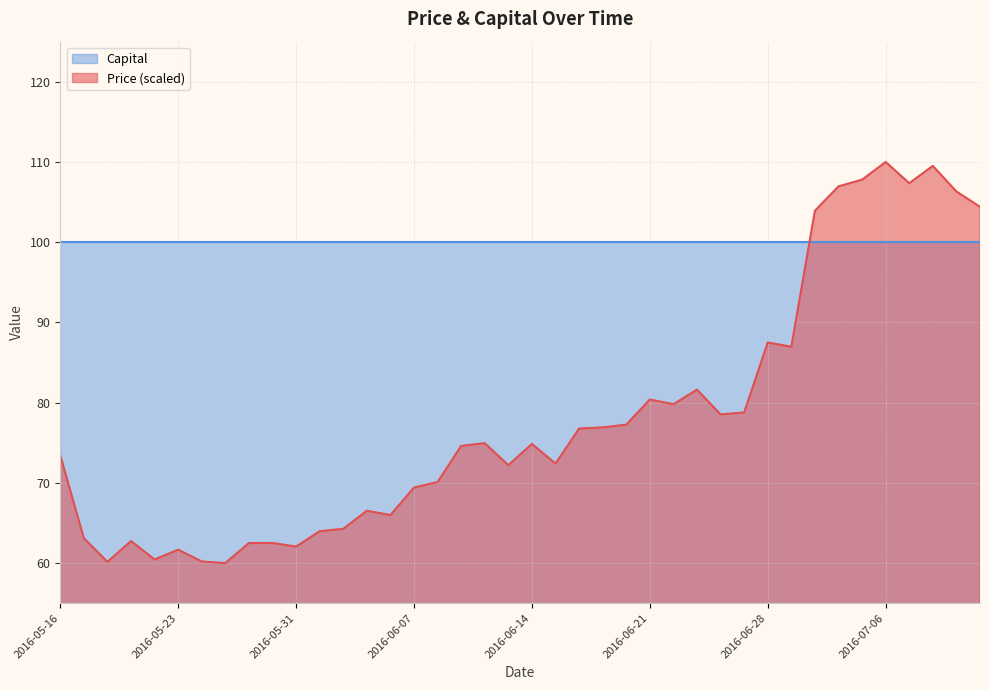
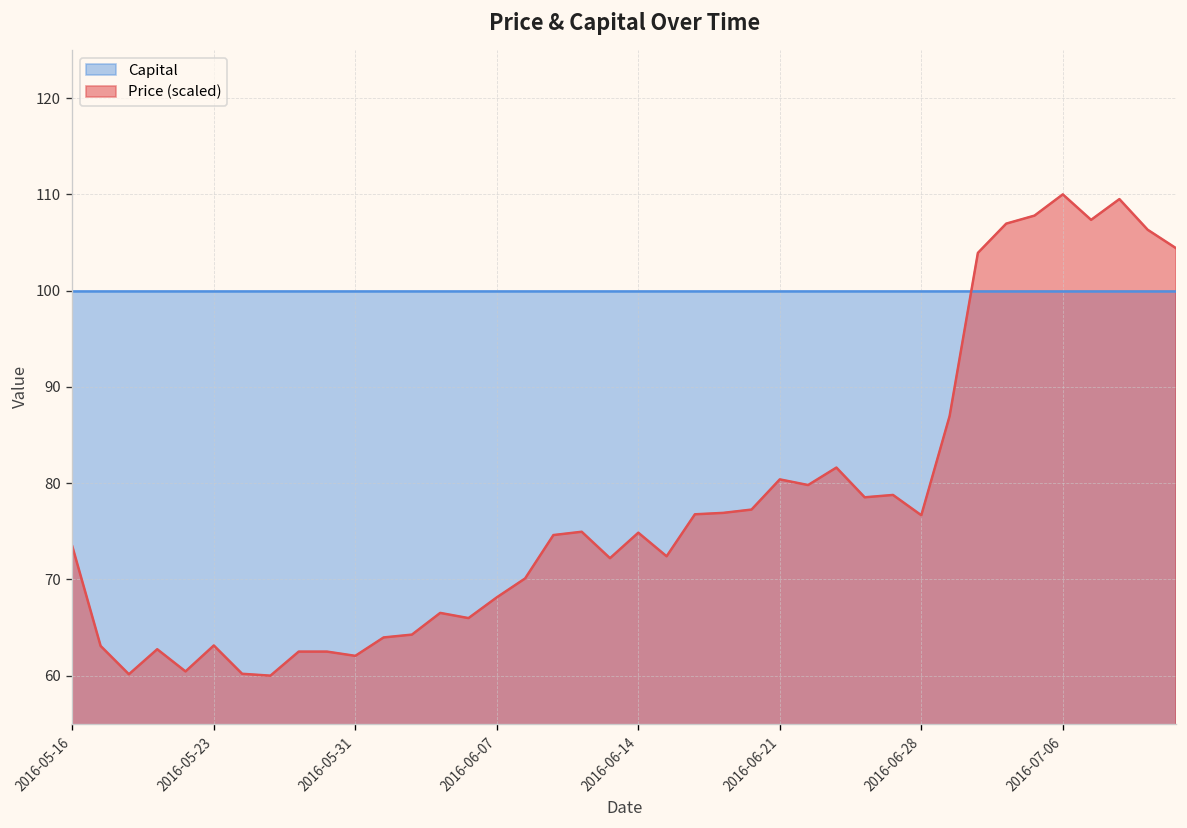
  {
    "Capital": {
      "2016-05-16": 100,
      "2016-05-23": 100,
      "2016-05-31": 100,
      "2016-06-07": 100,
      "2016-06-14": 100,
      "2016-06-21": 100,
      "2016-06-28": 100,
      "2016-07-06": 100
    },
    "Price (scaled)": {
      "2016-05-16": 73,
-     "2016-05-23": 62,
+     "2016-05-23": 63,
      "2016-05-31": 62,
-     "2016-06-07": 69,
+     "2016-06-07": 68,
      "2016-06-14": 75,
      "2016-06-21": 80,
-     "2016-06-28": 88,
+     "2016-06-28": 77,
      "2016-07-06": 110
    }
  }
